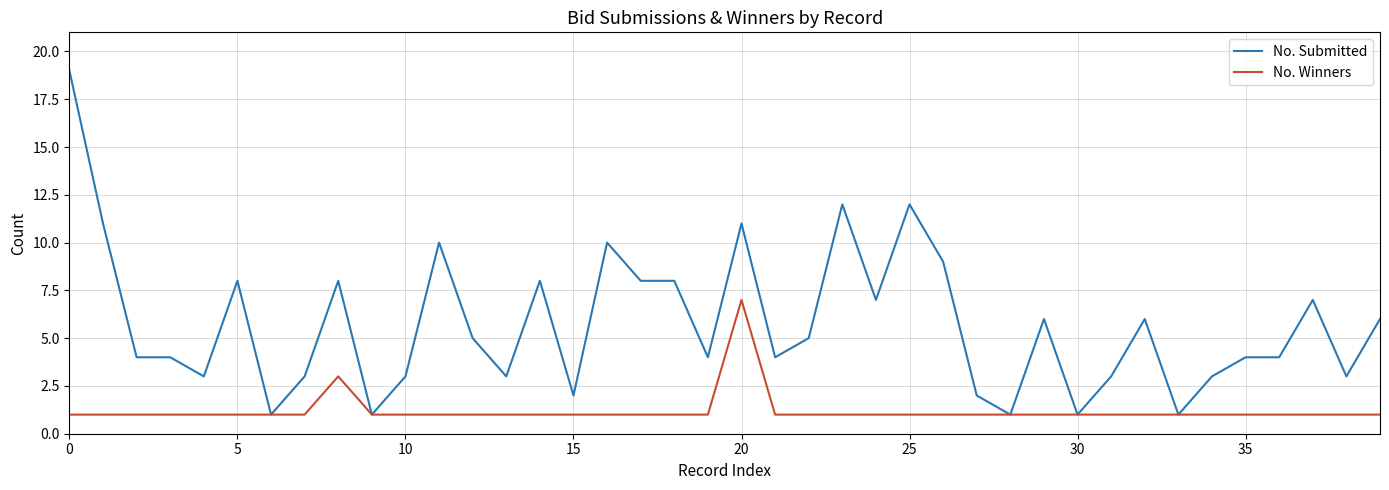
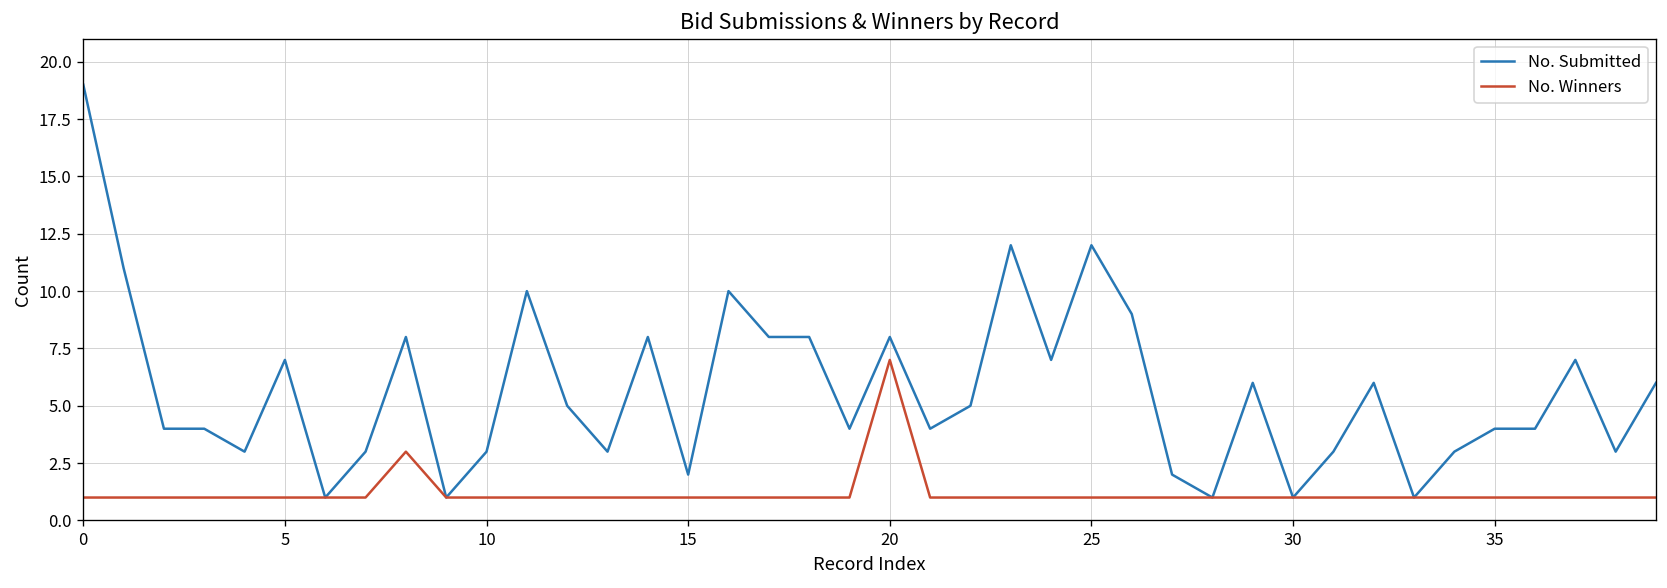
  {
    "No. Submitted": {
      "0": 19,
-     "5": 8,
+     "5": 7,
      "10": 3,
      "15": 2,
-     "20": 11,
+     "20": 8,
      "25": 12,
      "35": 4
    },
    "No. Winners": {
      "0": 1,
      "5": 1,
      "10": 1,
      "15": 1,
      "20": 7,
      "25": 1,
      "35": 1
    }
  }
